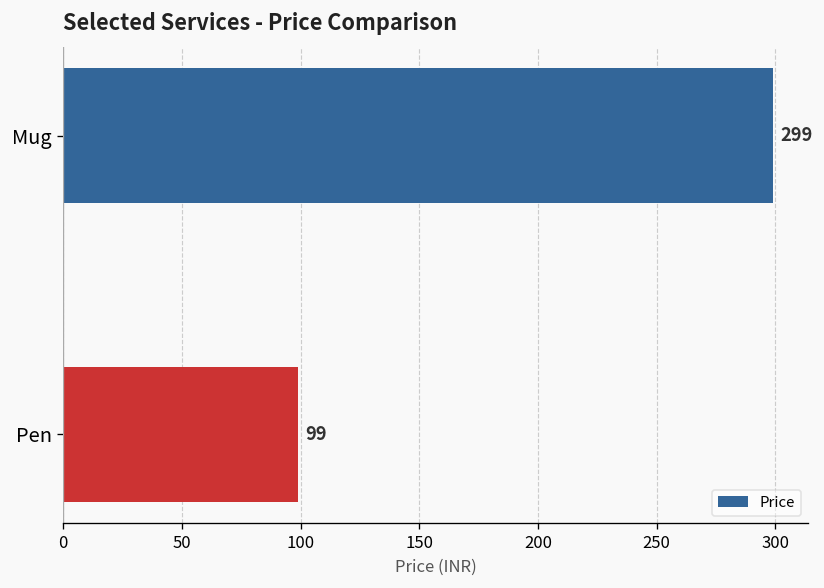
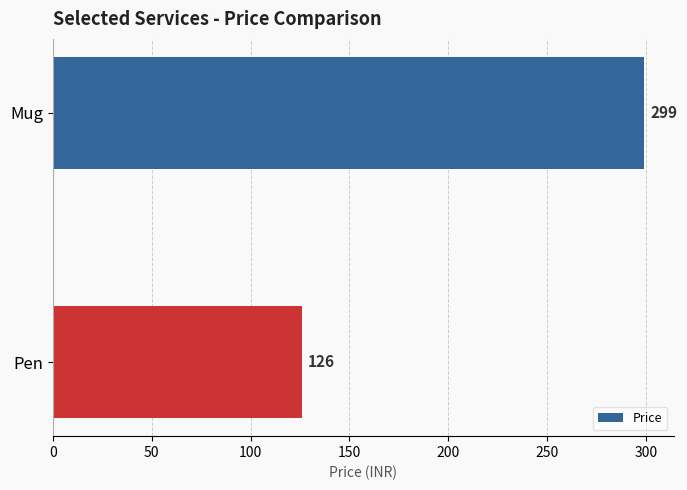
  {
    "Mug": 299,
-   "Pen": 99
+   "Pen": 126
  }
